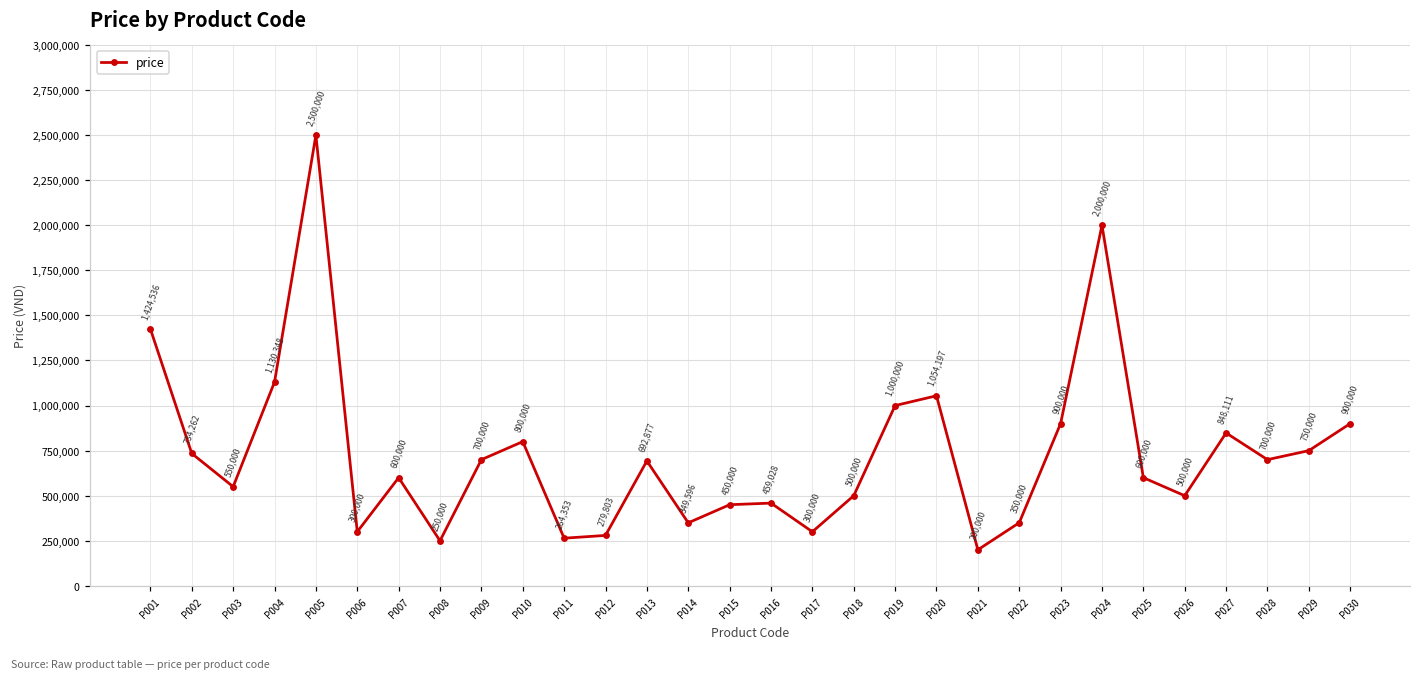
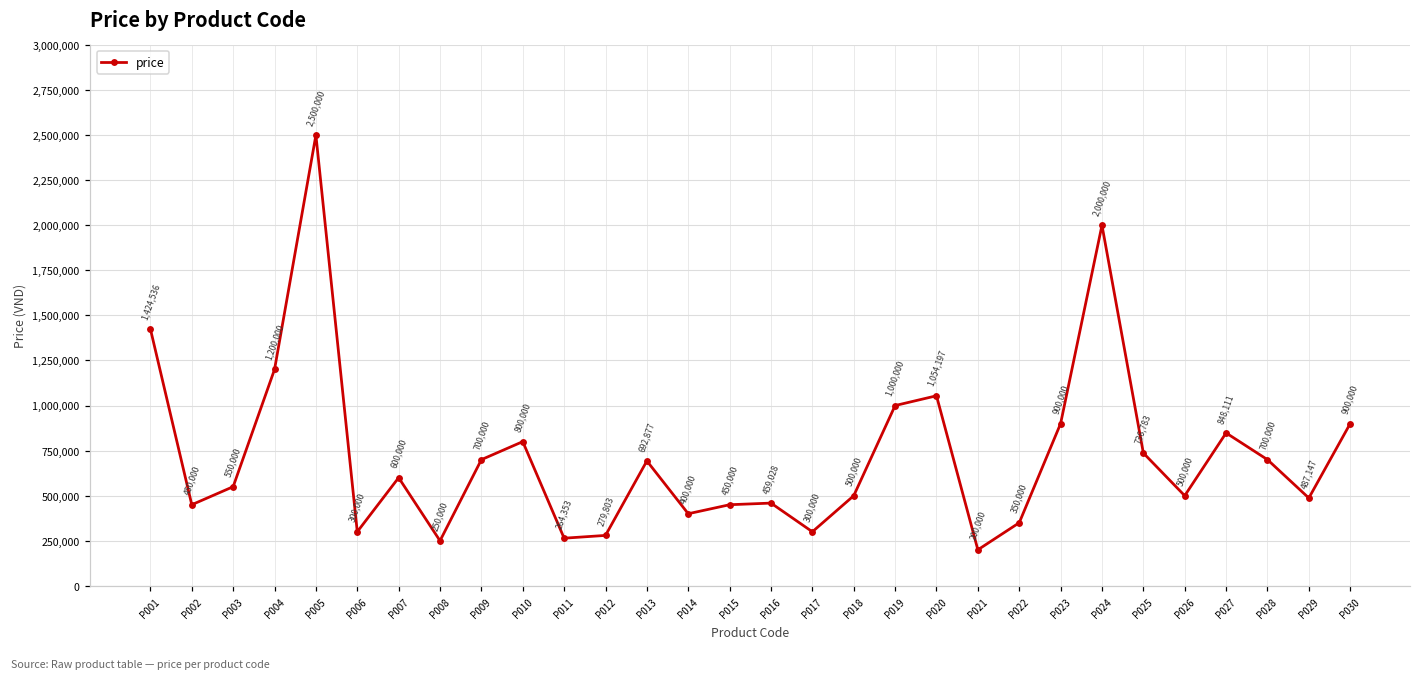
  {
    "P001": "1,424,536",
-   "P002": "734,262",
+   "P002": "450,000",
    "P003": "550,000",
-   "P004": "1,130,348",
+   "P004": "1,200,000",
    "P005": "2,500,000",
    "P006": "300,000",
    "P007": "600,000",
    "P008": "250,000",
    "P009": "700,000",
    "P010": "800,000",
    "P011": "264,353",
    "P012": "279,803",
    "P013": "692,877",
-   "P014": "349,596",
+   "P014": "400,000",
    "P015": "450,000",
    "P016": "459,028",
    "P017": "300,000",
    "P018": "500,000",
    "P019": "1,000,000",
    "P020": "1,054,197",
    "P021": "200,000",
    "P022": "350,000",
    "P023": "900,000",
    "P024": "2,000,000",
-   "P025": "600,000",
+   "P025": "736,783",
    "P026": "500,000",
    "P027": "848,111",
    "P028": "700,000",
-   "P029": "750,000",
+   "P029": "487,147",
    "P030": "900,000"
  }
